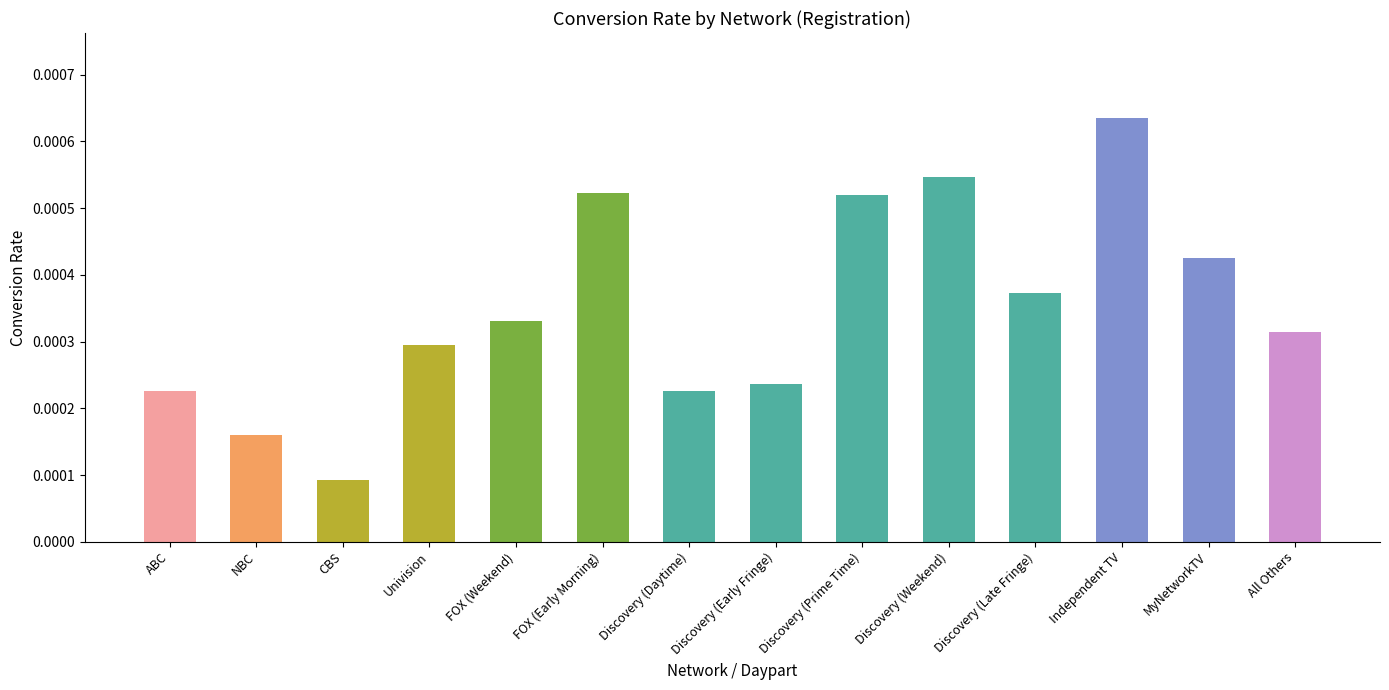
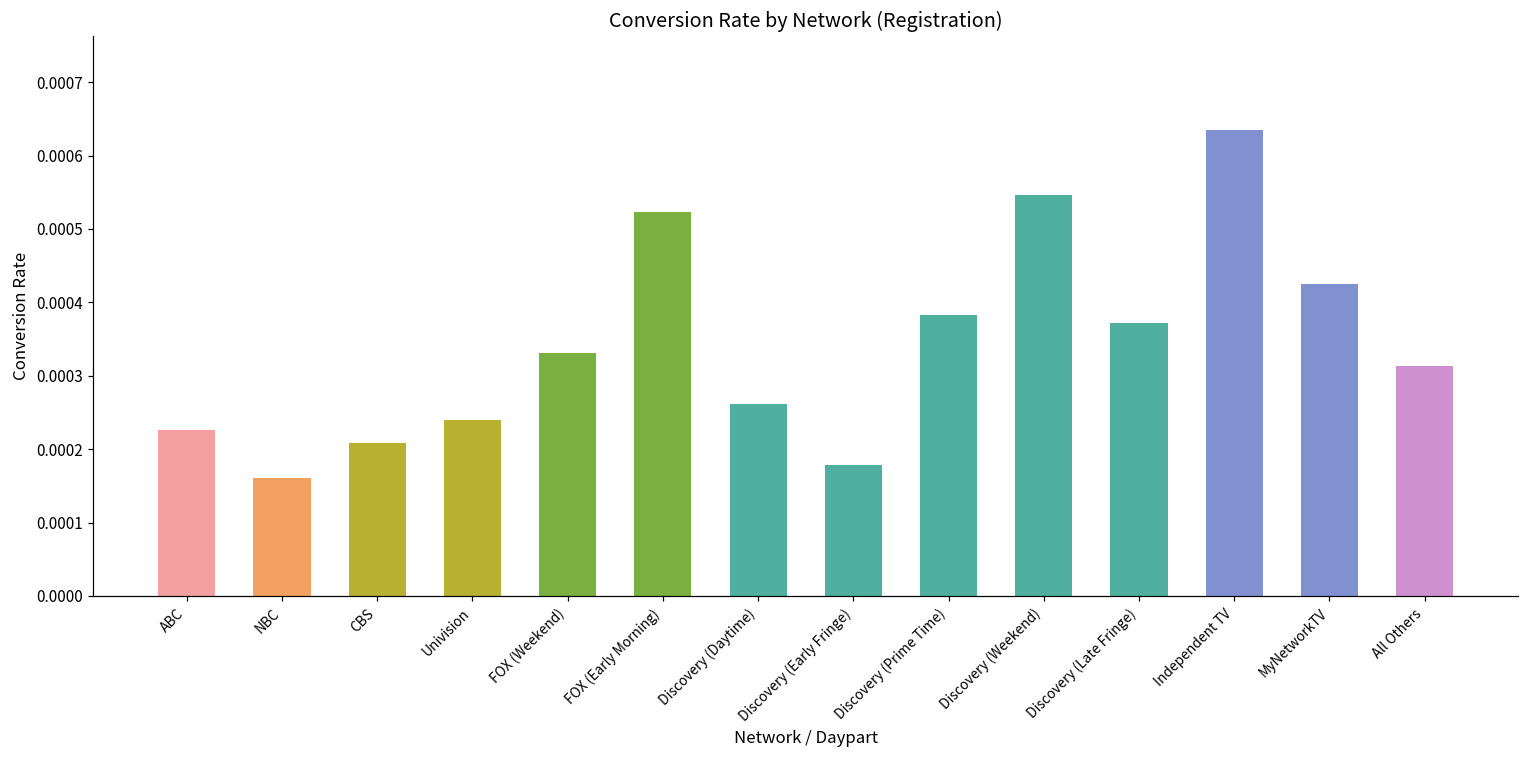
  {
    "ABC": 0.00023,
    "NBC": 0.00016,
-   "CBS": 0.00009,
-   "Univision": 0.00030,
+   "CBS": 0.00021,
+   "Univision": 0.00024,
    "FOX (Weekend)": 0.00033,
    "FOX (Early Morning)": 0.00052,
-   "Discovery (Daytime)": 0.00023,
-   "Discovery (Early Fringe)": 0.00024,
-   "Discovery (Prime Time)": 0.00052,
+   "Discovery (Daytime)": 0.00026,
+   "Discovery (Early Fringe)": 0.00018,
+   "Discovery (Prime Time)": 0.00038,
    "Discovery (Weekend)": 0.00055,
    "Discovery (Late Fringe)": 0.00037,
    "Independent TV": 0.00064,
    "MyNetworkTV": 0.00042,
    "All Others": 0.00031
  }
